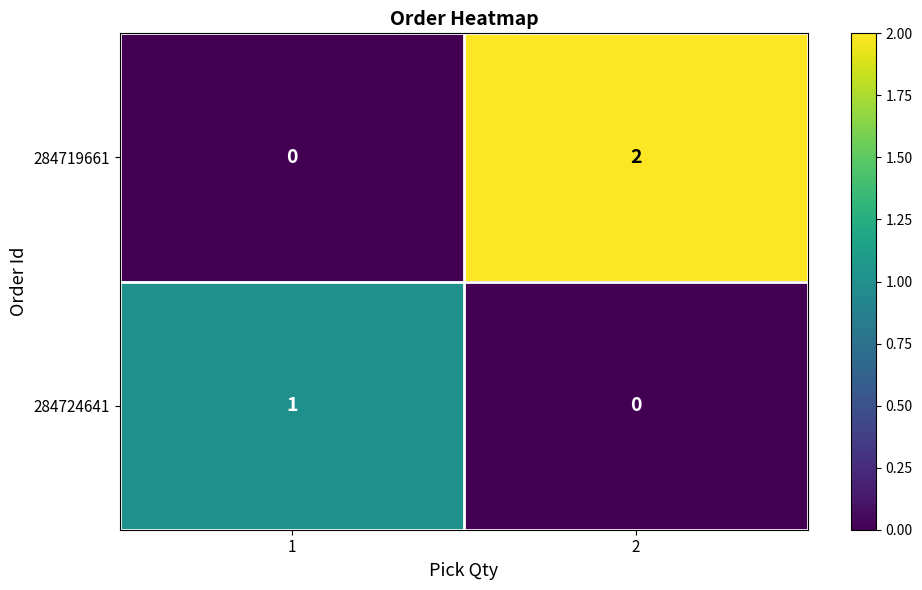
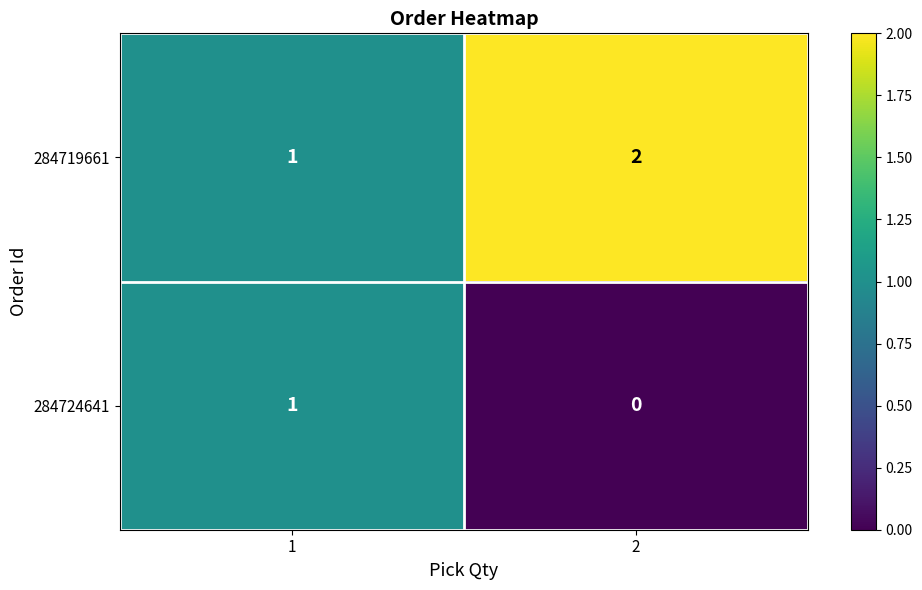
  {
    "284719661": {
-     "1": 0,
+     "1": 1,
      "2": 2
    },
    "284724641": {
      "1": 1,
      "2": 0
    }
  }
